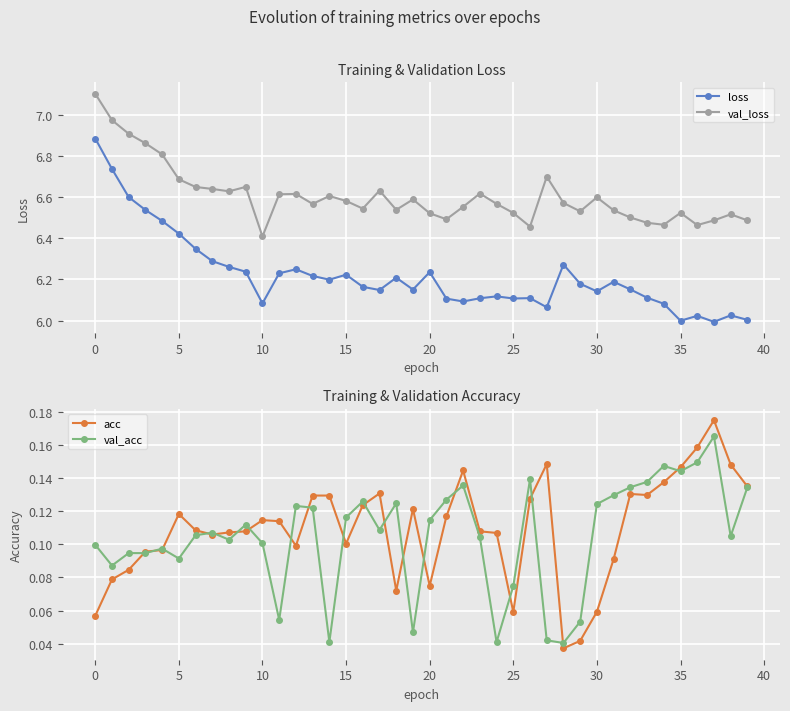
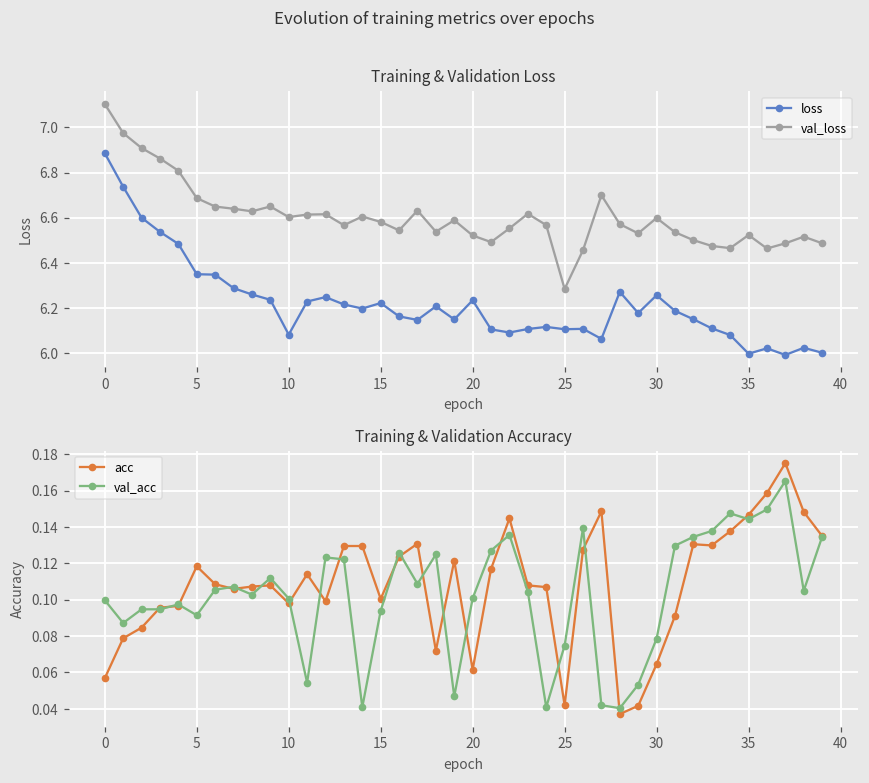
  {
    "Training & Validation Loss": {
      "loss": {
        "0": 6.89,
-       "5": 6.42,
+       "5": 6.35,
        "10": 6.08,
        "15": 6.22,
        "20": 6.24,
        "25": 6.11,
-       "30": 6.14,
+       "30": 6.26,
        "35": 6.00
      },
      "val_loss": {
        "0": 7.10,
        "5": 6.69,
-       "10": 6.41,
+       "10": 6.60,
        "15": 6.58,
        "20": 6.52,
-       "25": 6.52,
+       "25": 6.29,
        "30": 6.60,
        "35": 6.52
      }
    },
    "Training & Validation Accuracy": {
      "acc": {
        "0": 0.057,
        "5": 0.118,
-       "10": 0.115,
+       "10": 0.098,
        "15": 0.100,
-       "20": 0.075,
-       "25": 0.059,
-       "30": 0.059,
+       "20": 0.062,
+       "25": 0.042,
+       "30": 0.065,
        "35": 0.147
      },
      "val_acc": {
        "0": 0.100,
        "5": 0.091,
        "10": 0.101,
-       "15": 0.116,
-       "20": 0.115,
+       "15": 0.094,
+       "20": 0.101,
        "25": 0.075,
-       "30": 0.124,
+       "30": 0.079,
        "35": 0.144
      }
    }
  }
